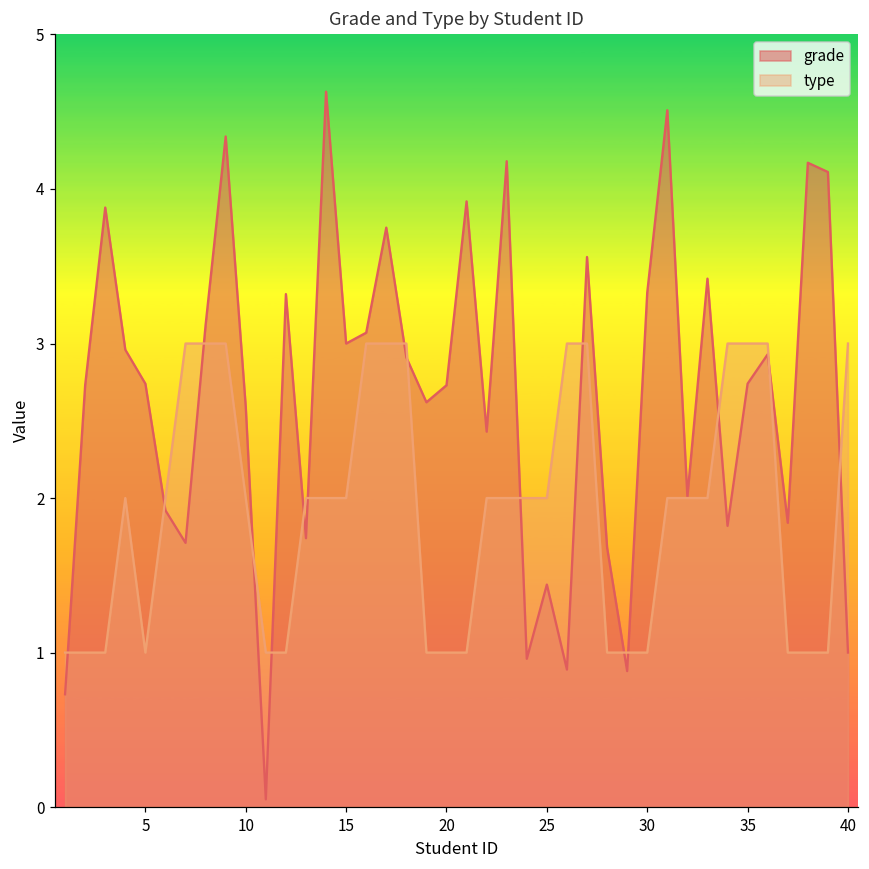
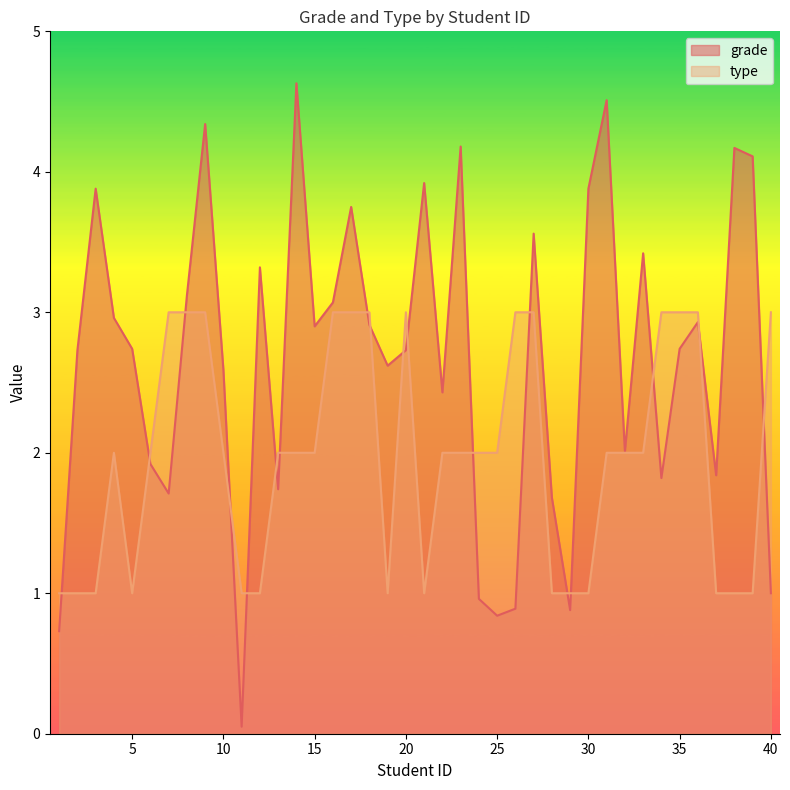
  {
    "grade": {
      "5": 2.74,
      "10": 2.59,
-     "15": 3.0,
+     "15": 2.9,
      "20": 2.73,
-     "25": 1.44,
-     "30": 3.33,
+     "25": 0.84,
+     "30": 3.88,
      "35": 2.74,
      "40": 1.00
    },
    "type": {
      "5": 1,
      "10": 2,
      "15": 2,
-     "20": 1,
+     "20": 3,
      "25": 2,
      "30": 1,
      "35": 3,
      "40": 3
    }
  }
